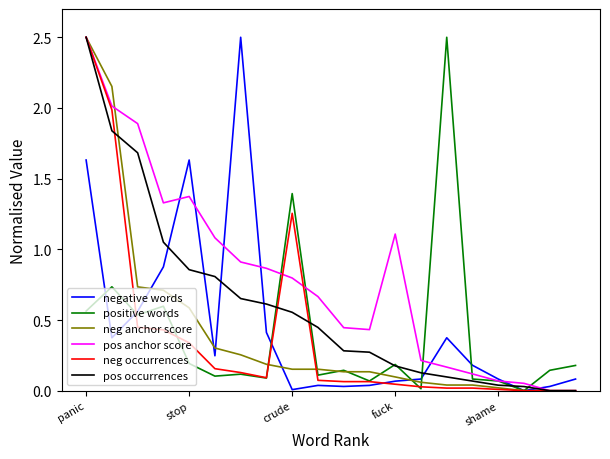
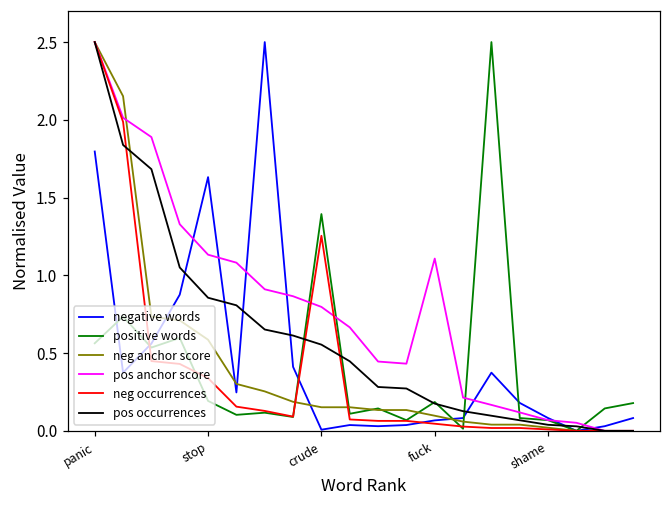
  {
    "negative words": {
-     "panic": 1.63,
+     "panic": 1.80,
      "stop": 1.63,
      "crude": 0.01,
      "fuck": 0.07
    },
    "positive words": {
      "crude": 1.39
    },
    "neg anchor score": {
      "crude": 0.15,
      "fuck": 0.10
    },
    "pos anchor score": {
-     "stop": 1.37,
+     "stop": 1.13,
      "crude": 0.80,
      "fuck": 1.11
    },
    "neg occurrences": {
      "crude": 1.25,
      "fuck": 0.05
    },
    "pos occurrences": {
      "stop": 0.86,
      "crude": 0.55,
      "shame": 0.04
    }
  }
